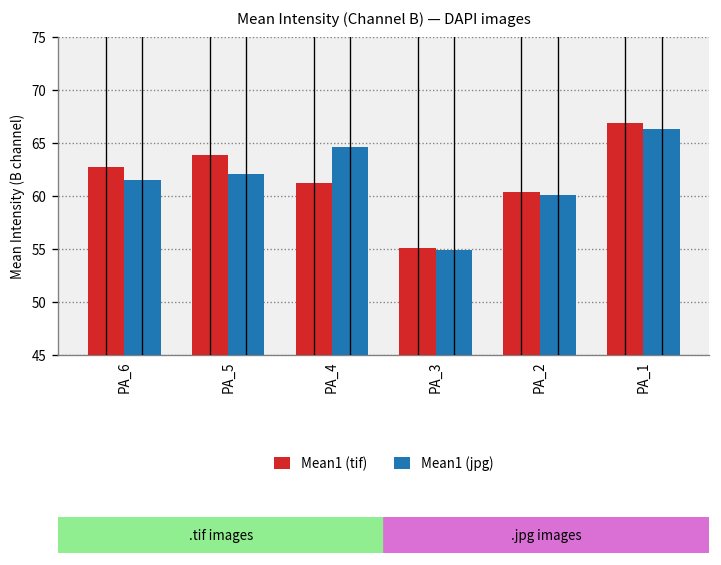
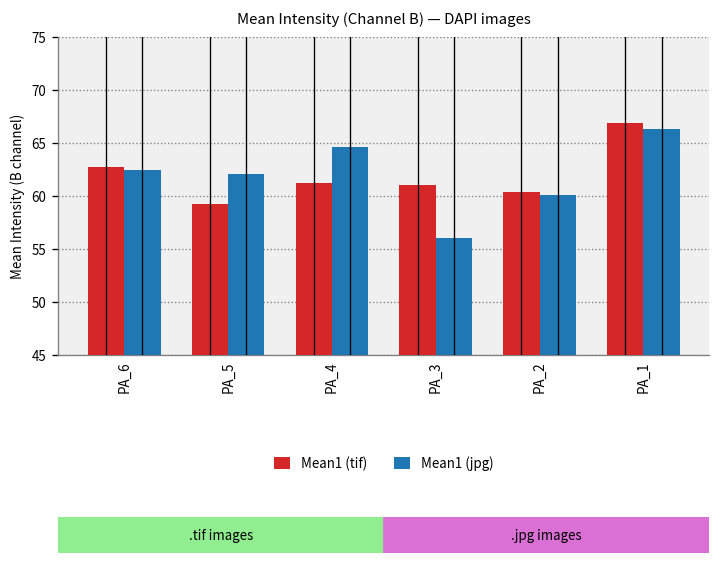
  {
    "Mean1 (tif)": {
      "PA_6": 63,
-     "PA_5": 64,
+     "PA_5": 59,
      "PA_4": 61,
-     "PA_3": 55,
+     "PA_3": 61,
      "PA_2": 60,
      "PA_1": 67
    },
    "Mean1 (jpg)": {
-     "PA_6": 61,
+     "PA_6": 62,
      "PA_5": 62,
      "PA_4": 65,
-     "PA_3": 55,
+     "PA_3": 56,
      "PA_2": 60,
      "PA_1": 66
    }
  }
